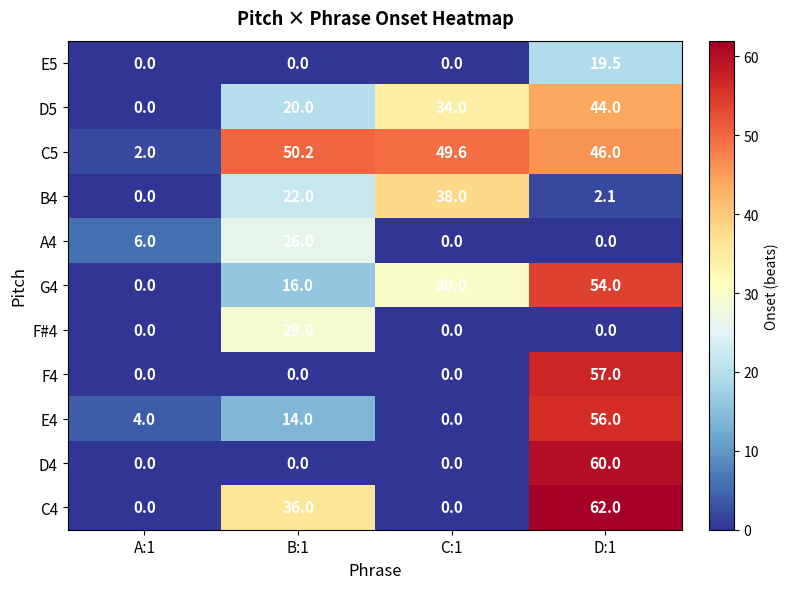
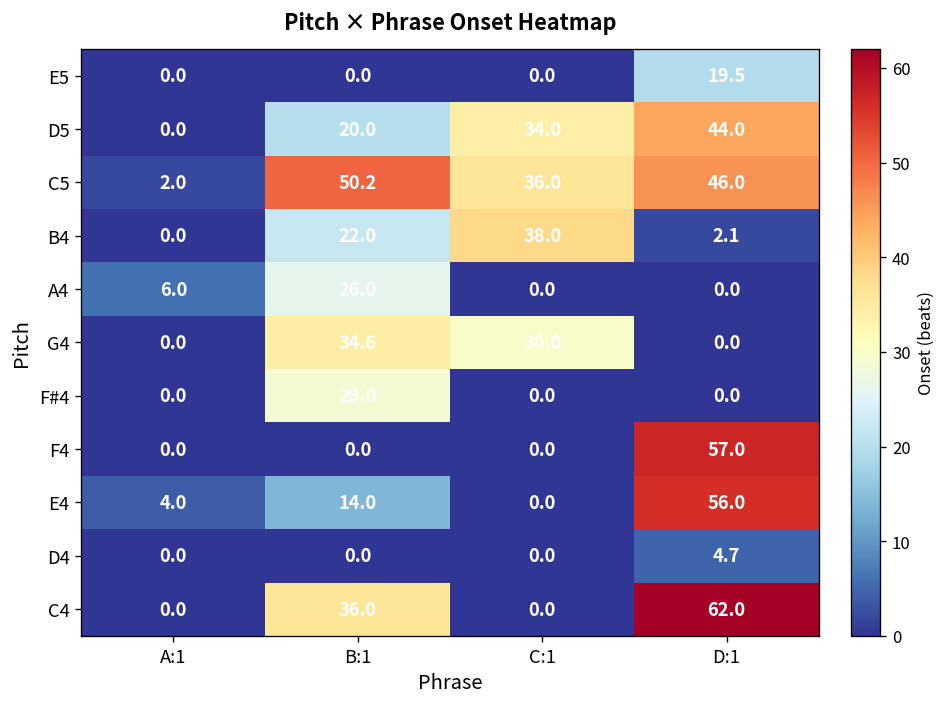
  {
    "E5": {
      "A:1": 0.0,
      "B:1": 0.0,
      "C:1": 0.0,
      "D:1": 19.5
    },
    "D5": {
      "A:1": 0.0,
      "B:1": 20.0,
      "C:1": 34.0,
      "D:1": 44.0
    },
    "C5": {
      "A:1": 2.0,
      "B:1": 50.2,
-     "C:1": 49.6,
+     "C:1": 36.0,
      "D:1": 46.0
    },
    "B4": {
      "A:1": 0.0,
      "B:1": 22.0,
      "C:1": 38.0,
      "D:1": 2.1
    },
    "A4": {
      "A:1": 6.0,
      "C:1": 0.0,
      "D:1": 0.0
    },
    "G4": {
      "A:1": 0.0,
-     "B:1": 16.0,
+     "B:1": 34.6,
      "C:1": 30.0,
-     "D:1": 54.0
+     "D:1": 0.0
    },
    "F#4": {
      "A:1": 0.0,
      "C:1": 0.0,
      "D:1": 0.0
    },
    "F4": {
      "A:1": 0.0,
      "B:1": 0.0,
      "C:1": 0.0,
      "D:1": 57.0
    },
    "E4": {
      "A:1": 4.0,
      "B:1": 14.0,
      "C:1": 0.0,
      "D:1": 56.0
    },
    "D4": {
      "A:1": 0.0,
      "B:1": 0.0,
      "C:1": 0.0,
-     "D:1": 60.0
+     "D:1": 4.7
    },
    "C4": {
      "A:1": 0.0,
      "B:1": 36.0,
      "C:1": 0.0,
      "D:1": 62.0
    }
  }
